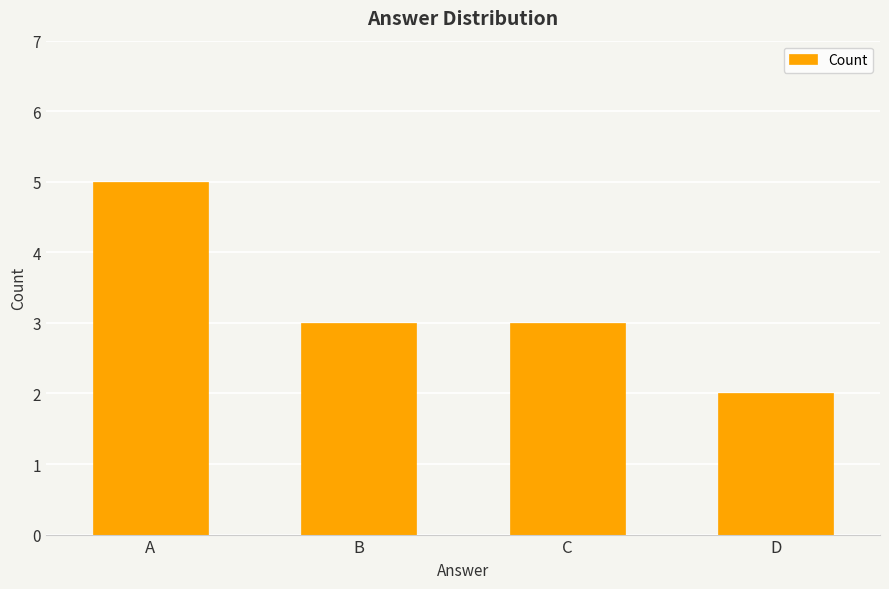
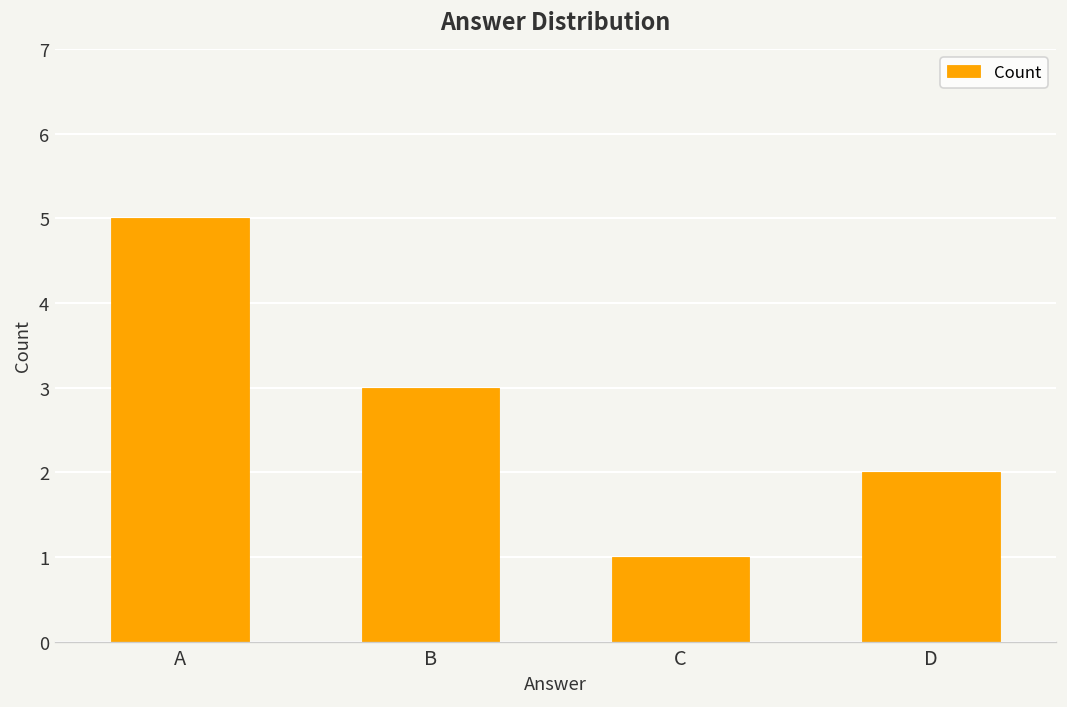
  {
    "A": 5,
    "B": 3,
-   "C": 3,
+   "C": 1,
    "D": 2
  }
